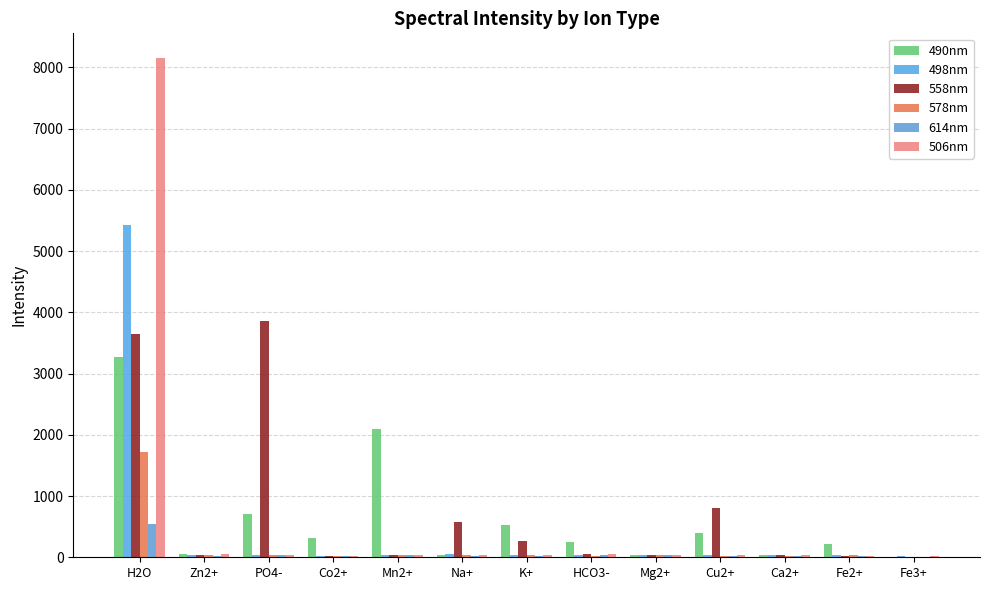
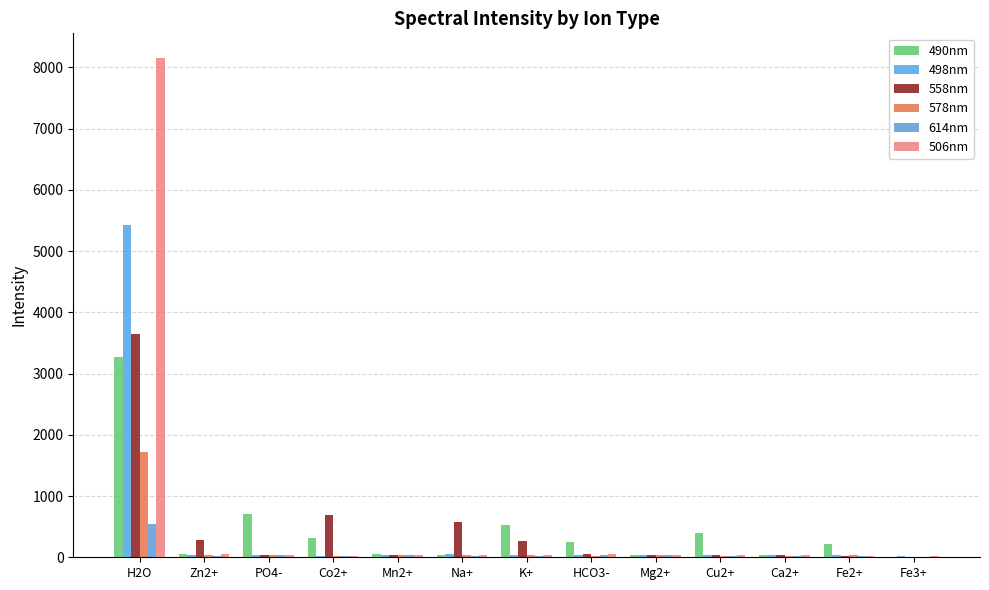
  {
    "490nm": {
      "H2O": 3300,
      "Zn2+": 0,
      "PO4-": 700,
      "Co2+": 300,
-     "Mn2+": 2100,
+     "Mn2+": 100,
      "Na+": 0,
      "K+": 500,
      "HCO3-": 200,
      "Mg2+": 0,
      "Cu2+": 400,
      "Fe2+": 200
    },
    "558nm": {
      "H2O": 3700,
-     "Zn2+": 0,
-     "PO4-": 3900,
-     "Co2+": 0,
+     "Zn2+": 300,
+     "PO4-": 0,
+     "Co2+": 700,
      "Na+": 600,
      "K+": 300,
      "HCO3-": 0,
-     "Cu2+": 800,
+     "Cu2+": 0,
      "Ca2+": 0
    }
  }
